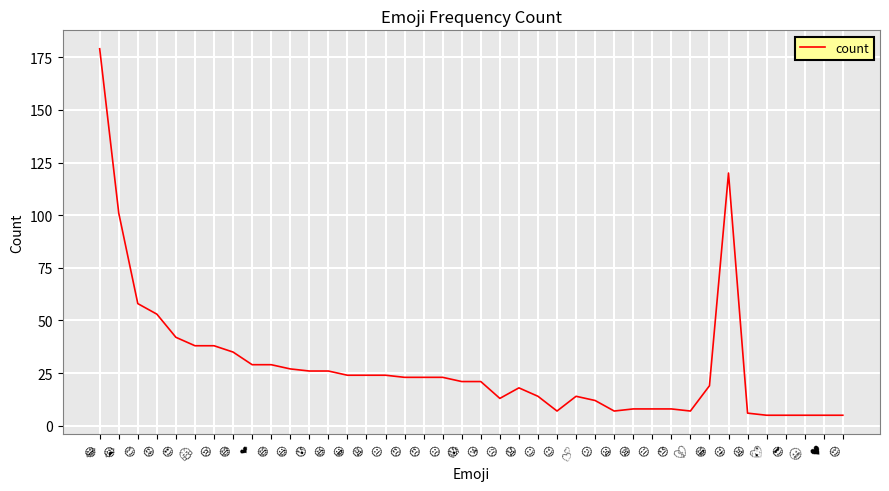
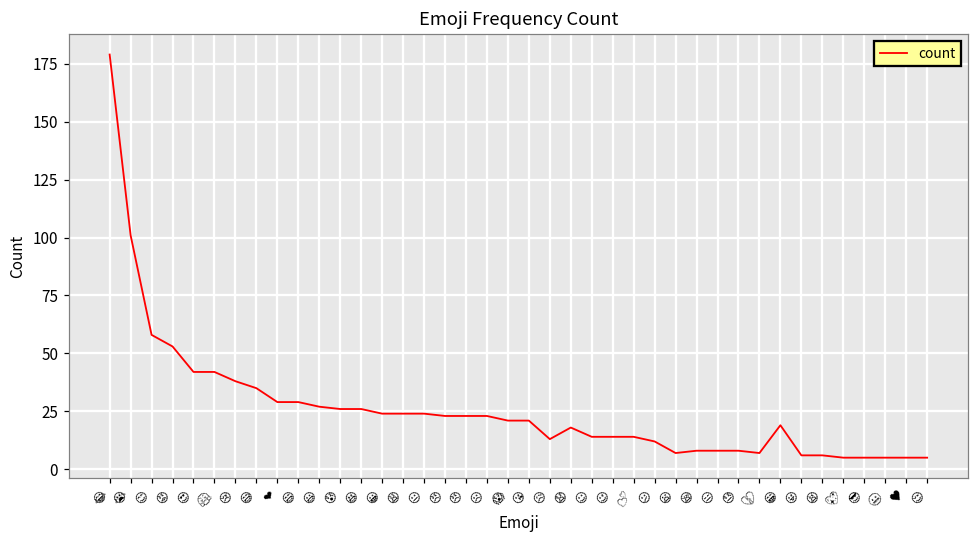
  {
    "😂": 179,
    "😭": 101,
    "😊": 58,
    "😡": 53,
    "😍": 42,
-   "😤": 38,
+   "😤": 42,
    "😢": 38,
    "😅": 35,
    "❤": 29,
    "😄": 29,
    "😃": 27,
    "😰": 26,
    "😆": 26,
    "😀": 24,
    "😩": 24,
    "😐": 24,
    "☹": 23,
    "😱": 21,
    "😘": 21,
    "😥": 13,
    "😧": 18,
    "☺": 14,
-   "😉": 7,
+   "😉": 14,
    "💕": 14,
    "😕": 12,
    "😦": 7,
    "😪": 8,
    "😑": 8,
    "😓": 8,
    "💔": 7,
    "😁": 19,
-   "😜": 120,
+   "😜": 6,
    "😫": 6,
    "💖": 5,
    "😎": 5,
    "😬": 5,
    "♥": 5,
    "😌": 5
  }
